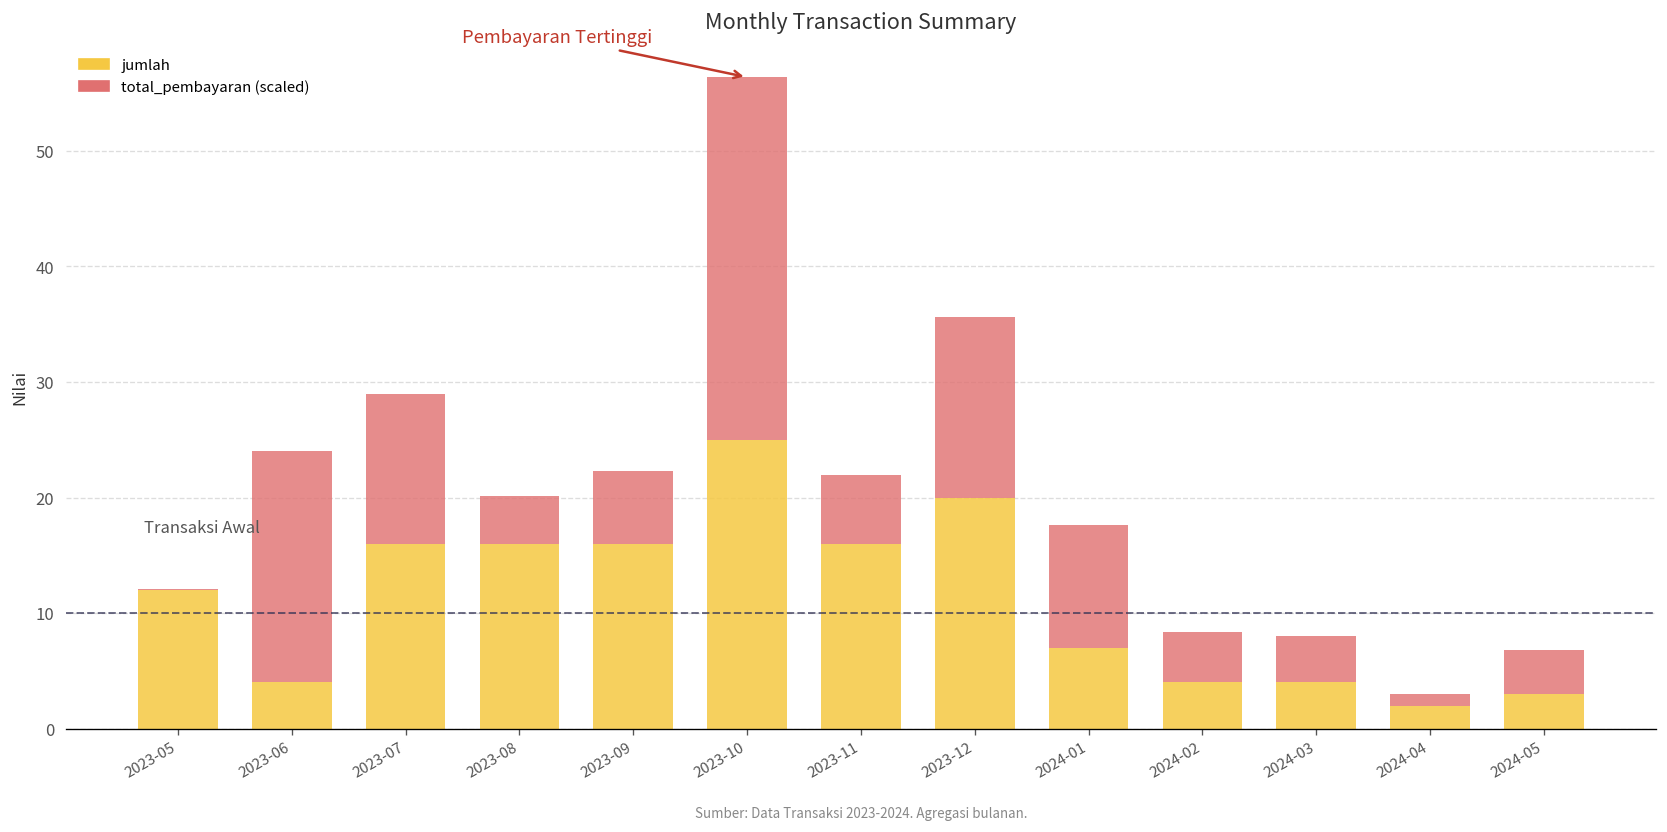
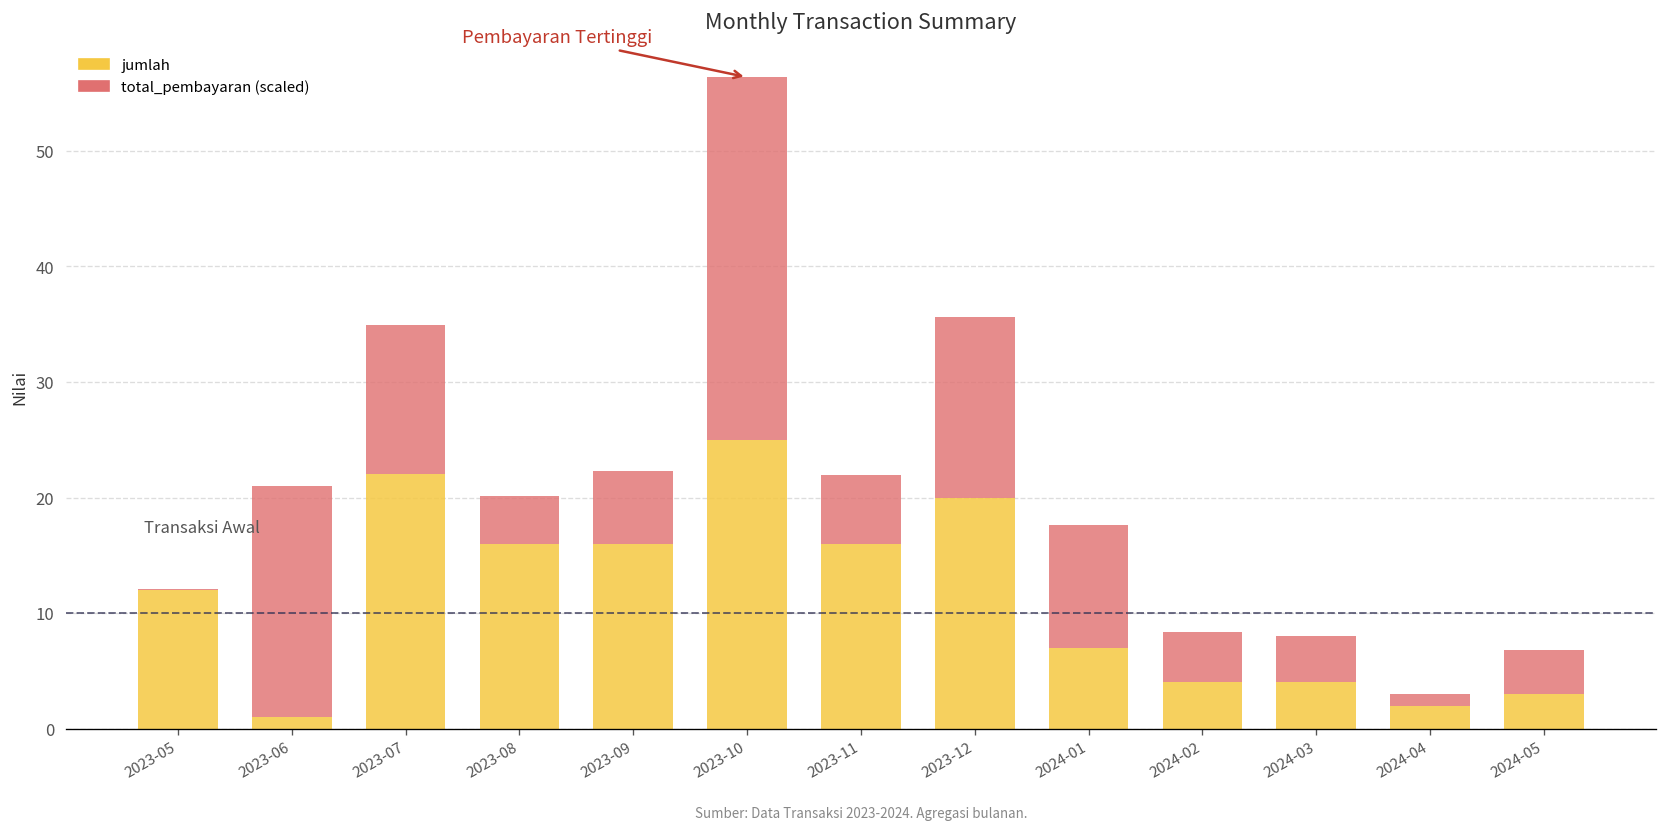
  {
    "jumlah": {
      "2023-05": 12,
-     "2023-06": 4,
-     "2023-07": 16,
+     "2023-06": 1,
+     "2023-07": 22,
      "2023-08": 16,
      "2023-09": 16,
      "2023-10": 25,
      "2023-11": 16,
      "2023-12": 20,
      "2024-01": 7,
      "2024-02": 4,
      "2024-03": 4,
      "2024-04": 2,
      "2024-05": 3
    }
  }
